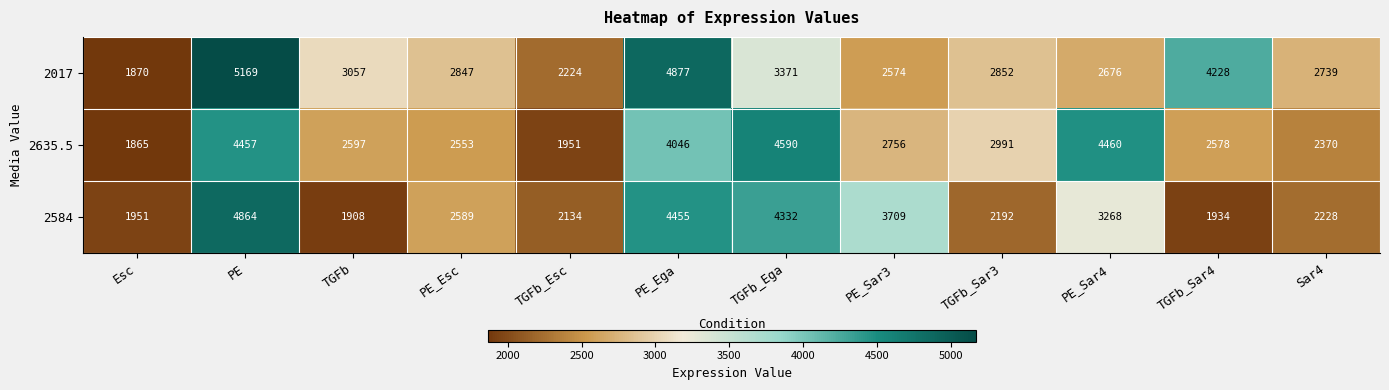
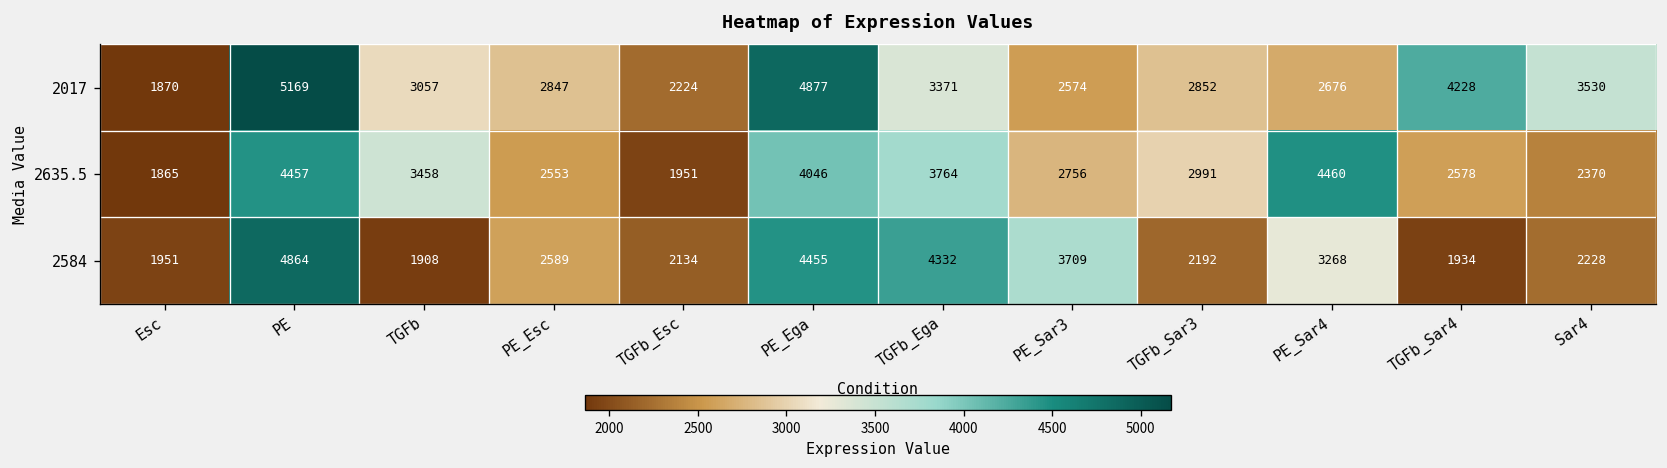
  {
    "2017": {
      "Esc": 1870,
      "PE": 5169,
      "TGFb": 3057,
      "PE_Esc": 2847,
      "TGFb_Esc": 2224,
      "PE_Ega": 4877,
      "TGFb_Ega": 3371,
      "PE_Sar3": 2574,
      "TGFb_Sar3": 2852,
      "PE_Sar4": 2676,
      "TGFb_Sar4": 4228,
-     "Sar4": 2739
+     "Sar4": 3530
    },
    "2635.5": {
      "Esc": 1865,
      "PE": 4457,
-     "TGFb": 2597,
+     "TGFb": 3458,
      "PE_Esc": 2553,
      "TGFb_Esc": 1951,
      "PE_Ega": 4046,
-     "TGFb_Ega": 4590,
+     "TGFb_Ega": 3764,
      "PE_Sar3": 2756,
      "TGFb_Sar3": 2991,
      "PE_Sar4": 4460,
      "TGFb_Sar4": 2578,
      "Sar4": 2370
    },
    "2584": {
      "Esc": 1951,
      "PE": 4864,
      "TGFb": 1908,
      "PE_Esc": 2589,
      "TGFb_Esc": 2134,
      "PE_Ega": 4455,
      "TGFb_Ega": 4332,
      "PE_Sar3": 3709,
      "TGFb_Sar3": 2192,
      "PE_Sar4": 3268,
      "TGFb_Sar4": 1934,
      "Sar4": 2228
    }
  }
